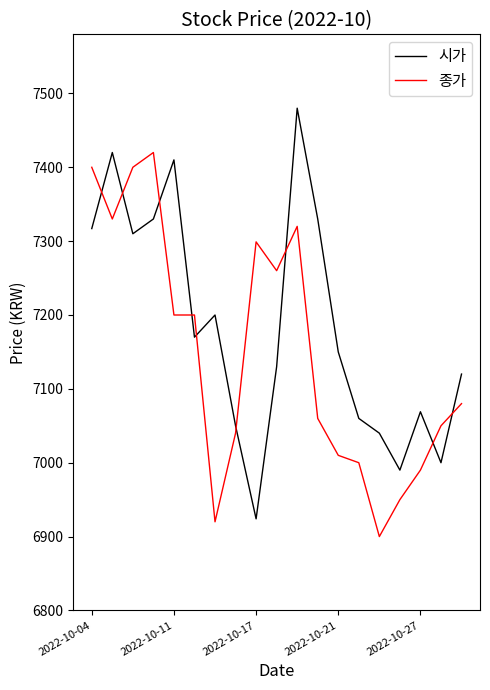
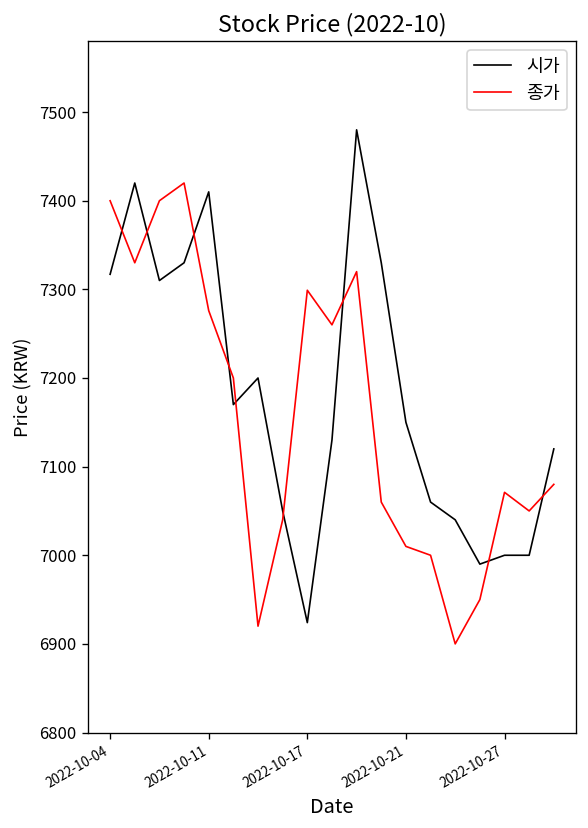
  {
    "시가": {
      "2022-10-04": 7320,
      "2022-10-11": 7410,
      "2022-10-17": 6920,
      "2022-10-21": 7150,
-     "2022-10-27": 7070
+     "2022-10-27": 7000
    },
    "종가": {
      "2022-10-04": 7400,
-     "2022-10-11": 7200,
+     "2022-10-11": 7280,
      "2022-10-17": 7300,
      "2022-10-21": 7010,
-     "2022-10-27": 6990
+     "2022-10-27": 7070
    }
  }
